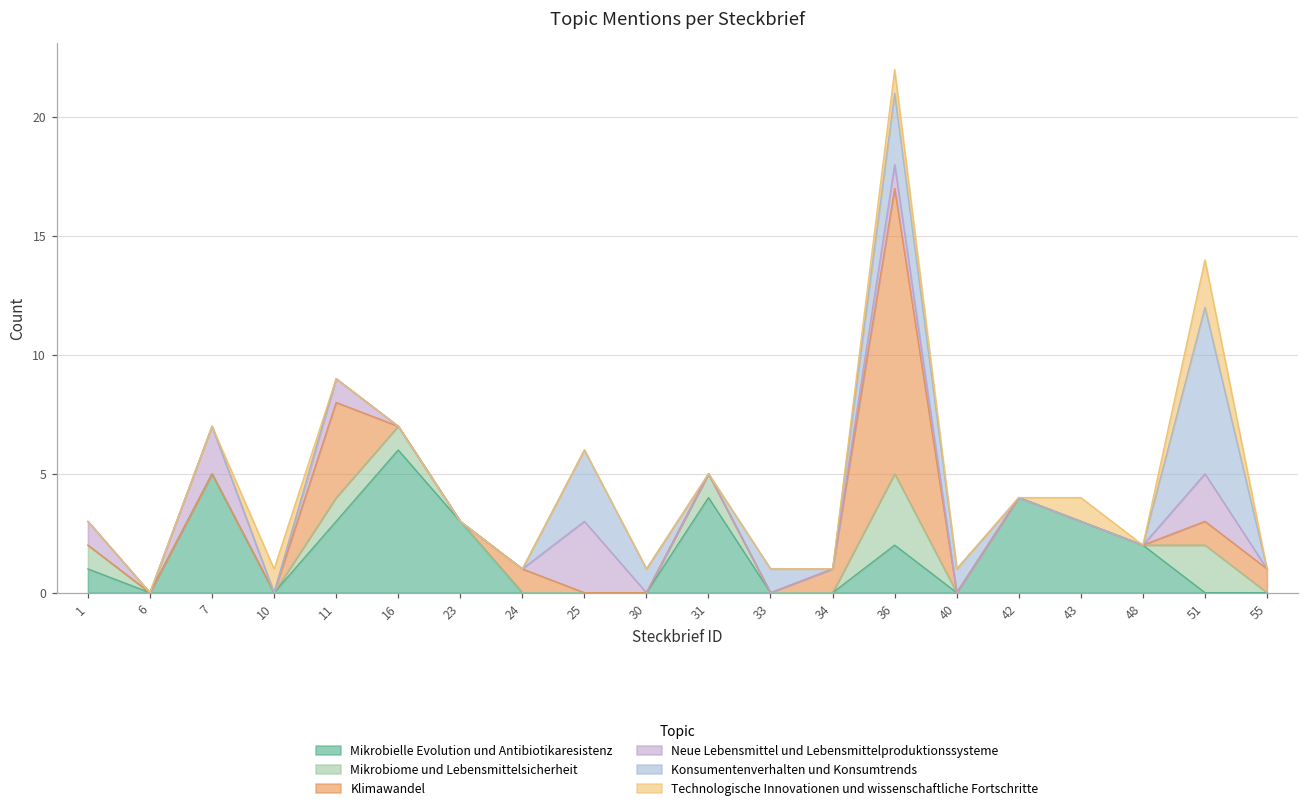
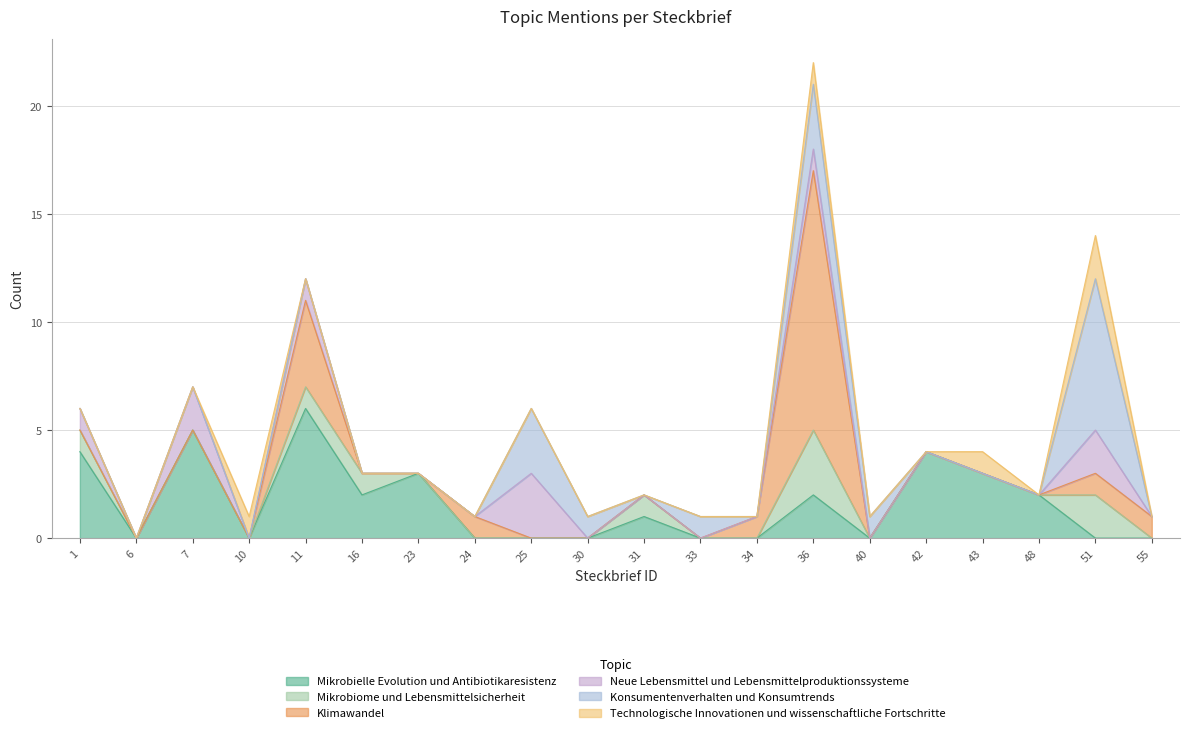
  {
    "Mikrobielle Evolution und Antibiotikaresistenz": {
-     "1": 1,
-     "11": 3,
-     "16": 6,
-     "31": 4,
+     "1": 4,
+     "11": 6,
+     "16": 2,
+     "31": 1,
      "36": 2,
      "51": 0
    }
  }
